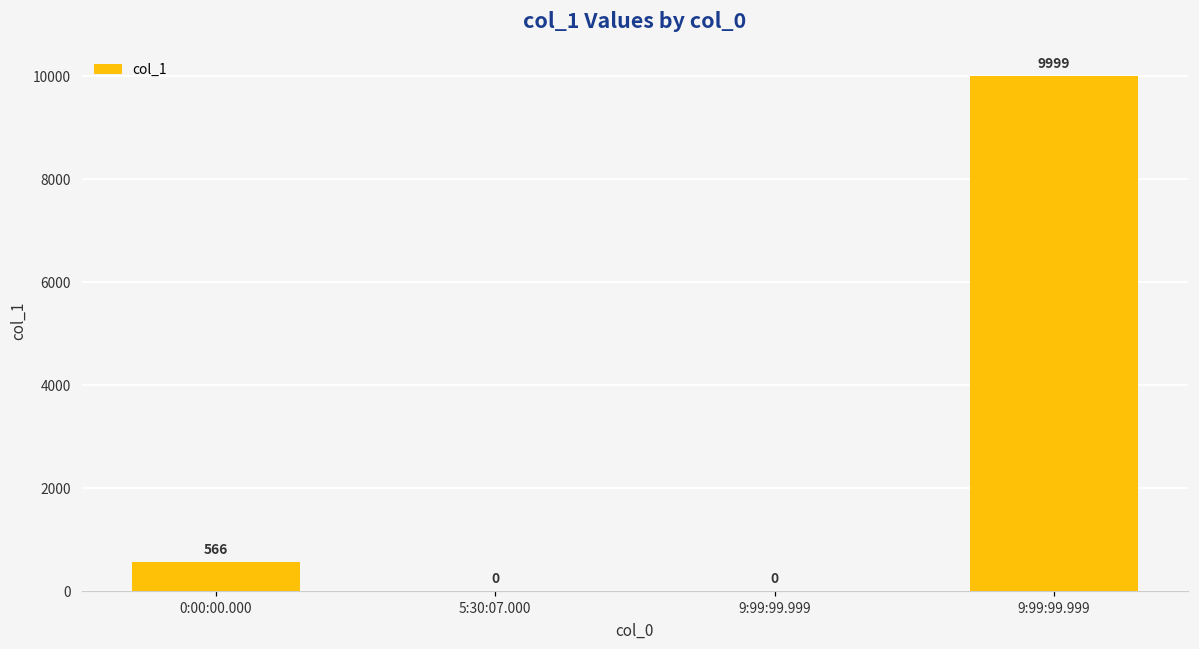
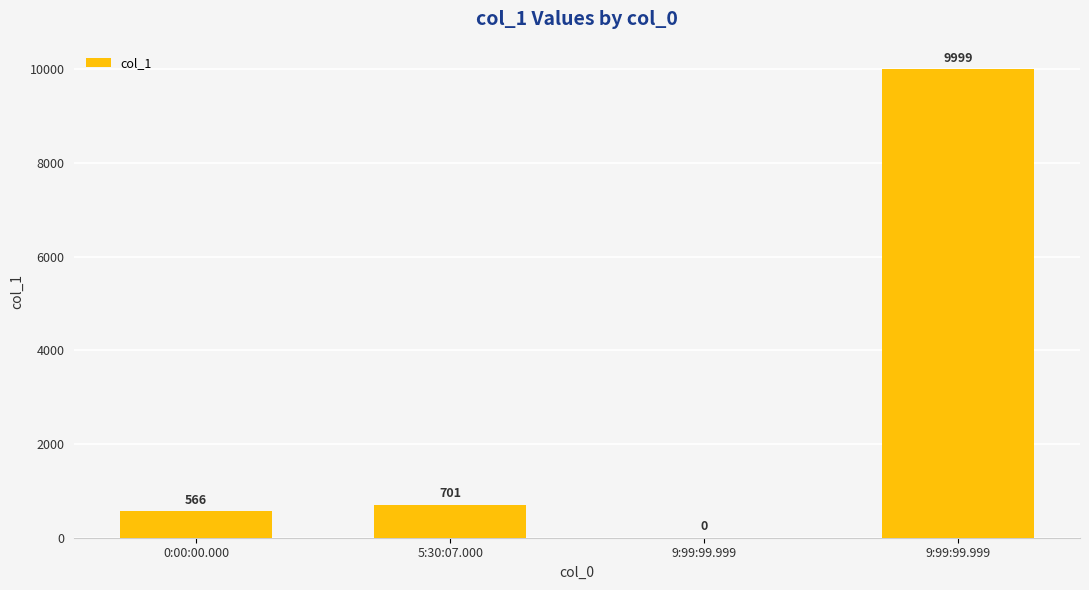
  {
    "0:00:00.000": 566,
-   "5:30:07.000": 0
+   "5:30:07.000": 701
  }
